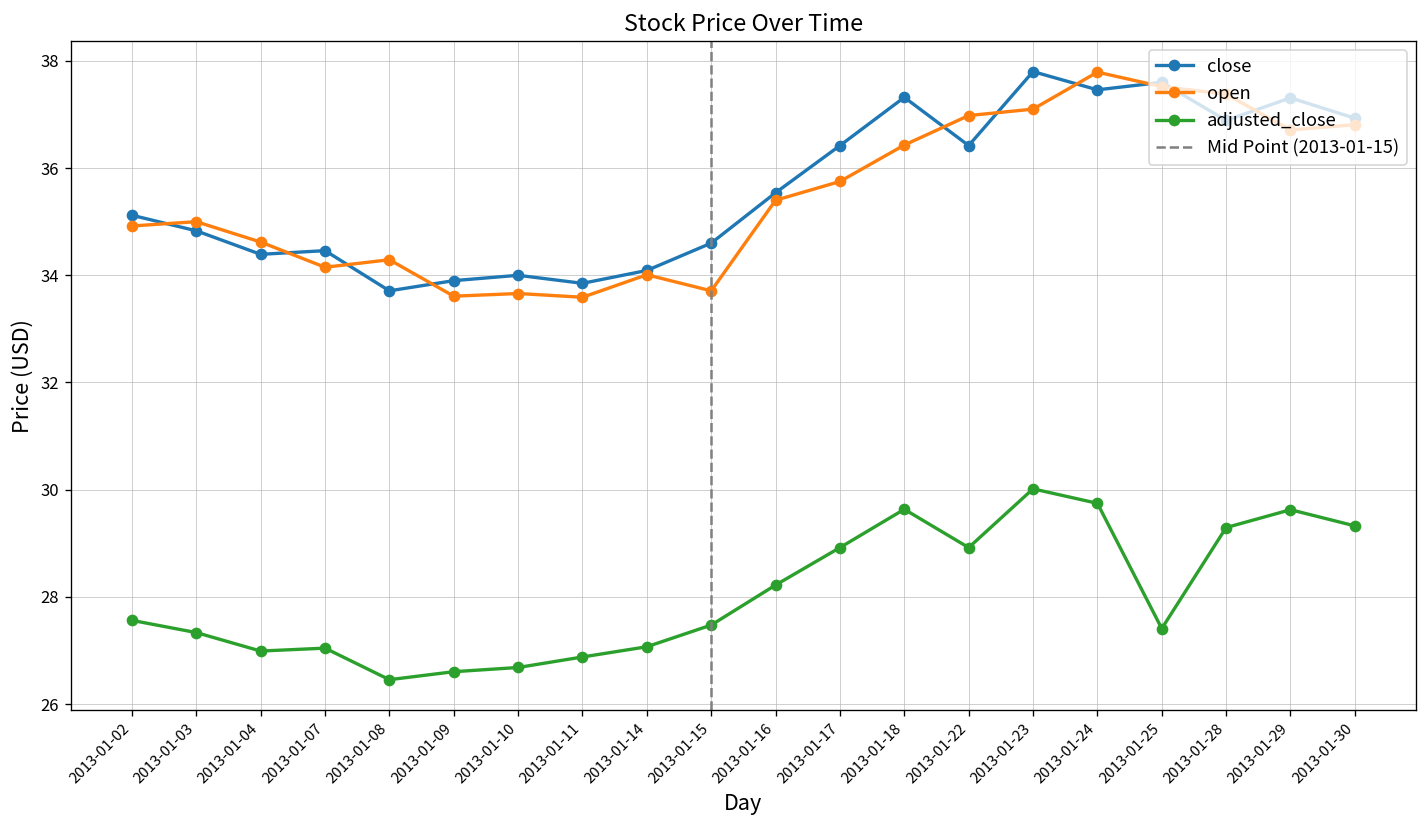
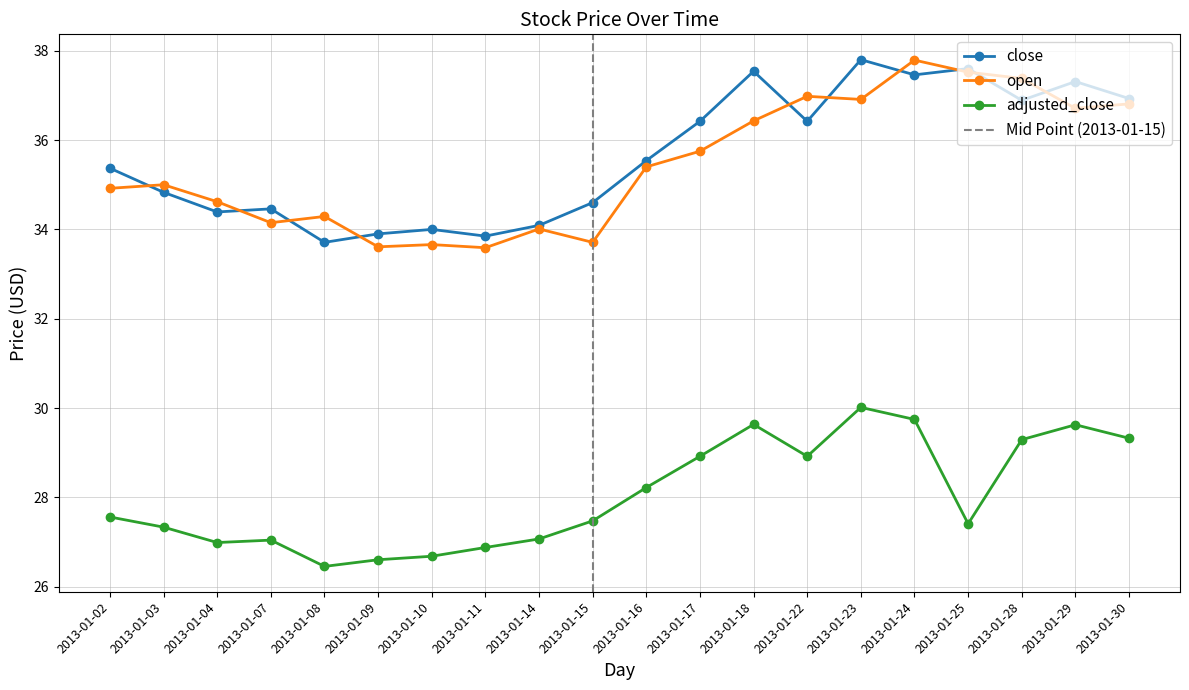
  {
    "close": {
-     "2013-01-02": 35.1,
+     "2013-01-02": 35.4,
      "2013-01-03": 34.8,
      "2013-01-04": 34.4,
      "2013-01-07": 34.5,
      "2013-01-08": 33.7,
      "2013-01-09": 33.9,
      "2013-01-10": 34.0,
      "2013-01-11": 33.9,
      "2013-01-14": 34.1,
      "2013-01-15": 34.6,
      "2013-01-16": 35.5,
      "2013-01-17": 36.4,
-     "2013-01-18": 37.3,
+     "2013-01-18": 37.5,
      "2013-01-22": 36.4,
      "2013-01-23": 37.8,
      "2013-01-24": 37.5
    },
    "open": {
      "2013-01-02": 34.9,
      "2013-01-03": 35.0,
      "2013-01-04": 34.6,
      "2013-01-07": 34.2,
      "2013-01-08": 34.3,
      "2013-01-09": 33.6,
      "2013-01-10": 33.7,
      "2013-01-11": 33.6,
      "2013-01-14": 34.0,
      "2013-01-15": 33.7,
      "2013-01-16": 35.4,
      "2013-01-17": 35.8,
      "2013-01-18": 36.4,
      "2013-01-22": 37.0,
-     "2013-01-23": 37.1,
+     "2013-01-23": 36.9,
      "2013-01-24": 37.8
    },
    "adjusted_close": {
      "2013-01-02": 27.6,
      "2013-01-03": 27.3,
      "2013-01-04": 27.0,
      "2013-01-07": 27.0,
      "2013-01-08": 26.5,
      "2013-01-09": 26.6,
      "2013-01-10": 26.7,
      "2013-01-11": 26.9,
      "2013-01-14": 27.1,
      "2013-01-15": 27.5,
      "2013-01-16": 28.2,
      "2013-01-17": 28.9,
      "2013-01-18": 29.6,
      "2013-01-22": 28.9,
      "2013-01-23": 30.0,
      "2013-01-24": 29.7,
      "2013-01-25": 27.4,
      "2013-01-28": 29.3,
      "2013-01-29": 29.6,
      "2013-01-30": 29.3
    }
  }
